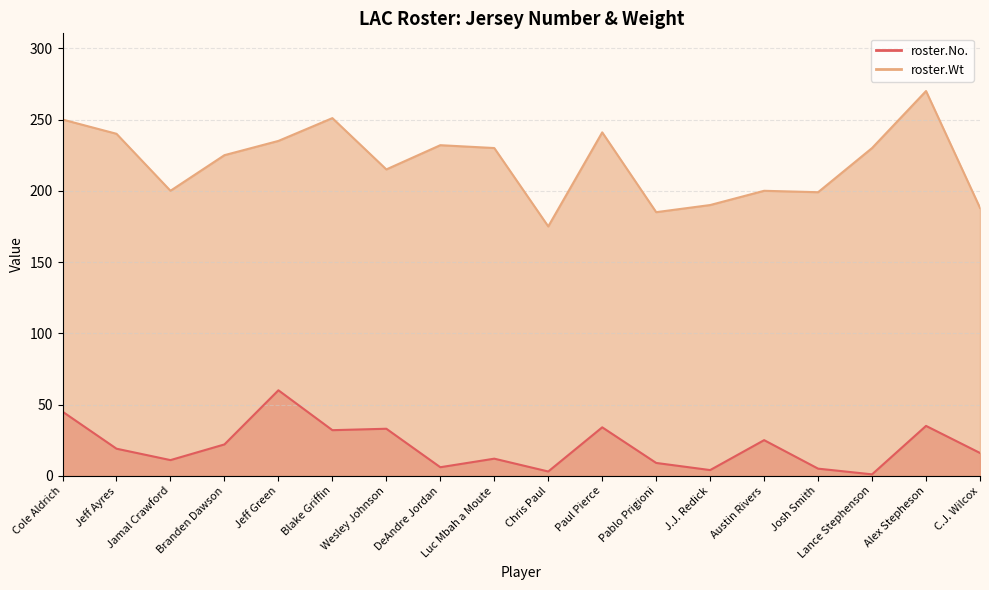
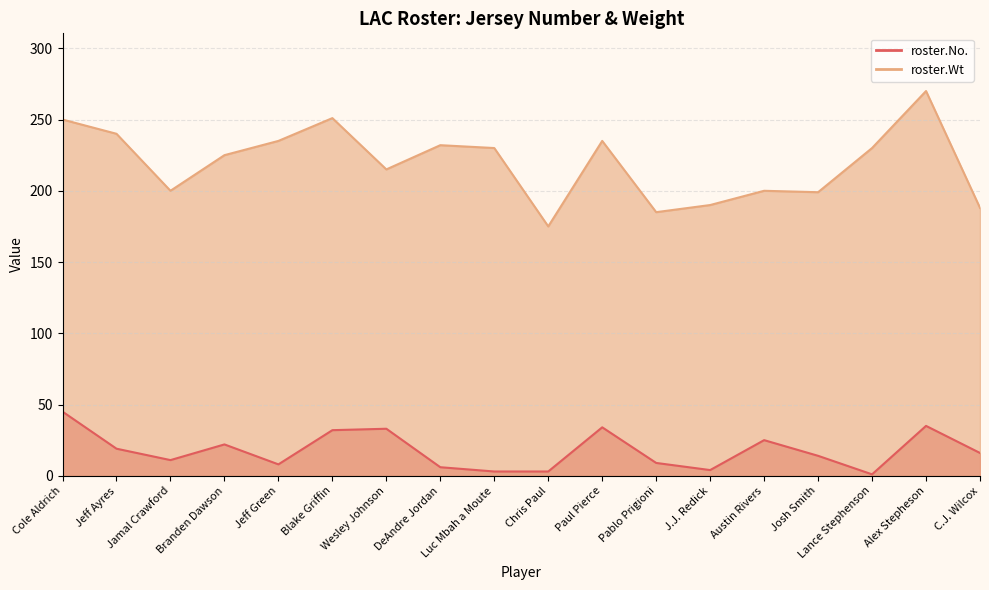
  {
    "roster.No.": {
      "Cole Aldrich": 45,
      "Jeff Ayres": 19,
      "Jamal Crawford": 11,
      "Branden Dawson": 22,
-     "Jeff Green": 60,
+     "Jeff Green": 8,
      "Blake Griffin": 32,
      "Wesley Johnson": 33,
      "DeAndre Jordan": 6,
-     "Luc Mbah a Moute": 12,
+     "Luc Mbah a Moute": 3,
      "Chris Paul": 3,
      "Paul Pierce": 34,
      "Pablo Prigioni": 9,
      "J.J. Redick": 4,
      "Austin Rivers": 25,
-     "Josh Smith": 5,
+     "Josh Smith": 14,
      "Lance Stephenson": 1,
      "Alex Stepheson": 35,
      "C.J. Wilcox": 16
    },
    "roster.Wt": {
      "Cole Aldrich": 250,
      "Jeff Ayres": 240,
      "Jamal Crawford": 200,
      "Branden Dawson": 225,
      "Jeff Green": 235,
      "Blake Griffin": 251,
      "Wesley Johnson": 215,
      "DeAndre Jordan": 232,
      "Luc Mbah a Moute": 230,
      "Chris Paul": 175,
-     "Paul Pierce": 241,
+     "Paul Pierce": 235,
      "Pablo Prigioni": 185,
      "J.J. Redick": 190,
      "Austin Rivers": 200,
      "Josh Smith": 199,
      "Lance Stephenson": 230,
      "Alex Stepheson": 270,
      "C.J. Wilcox": 188
    }
  }
